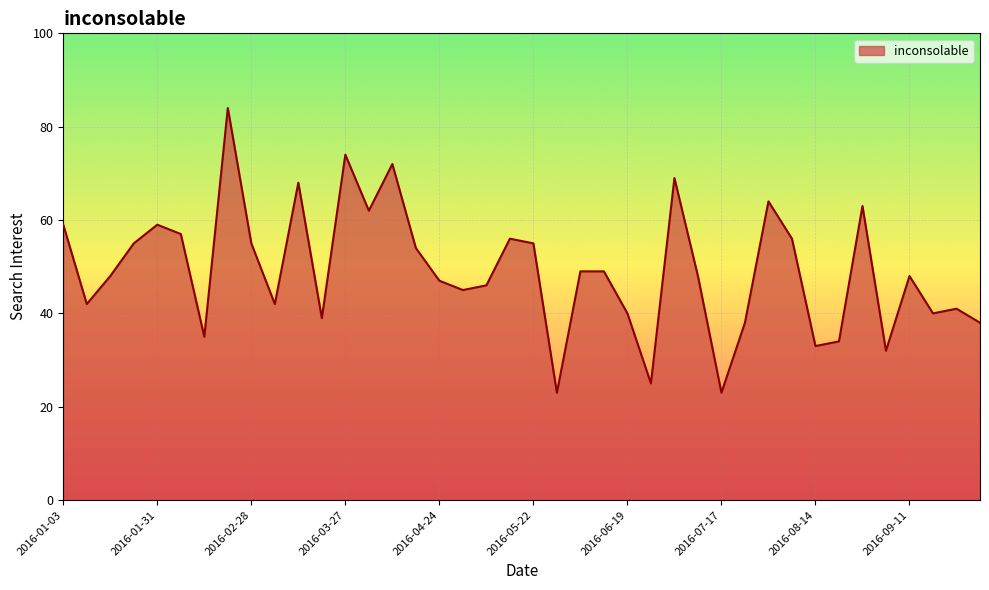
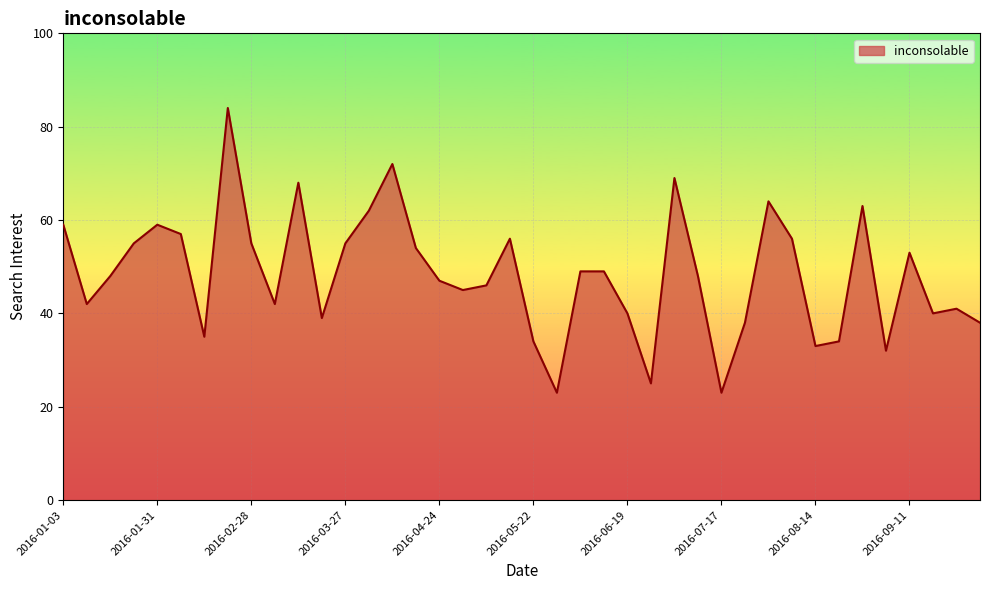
  {
    "2016-01-03": 59,
    "2016-01-31": 59,
    "2016-02-28": 55,
-   "2016-03-27": 74,
+   "2016-03-27": 55,
    "2016-04-24": 47,
-   "2016-05-22": 55,
+   "2016-05-22": 34,
    "2016-06-19": 40,
    "2016-07-17": 23,
    "2016-08-14": 33,
-   "2016-09-11": 48
+   "2016-09-11": 53
  }
